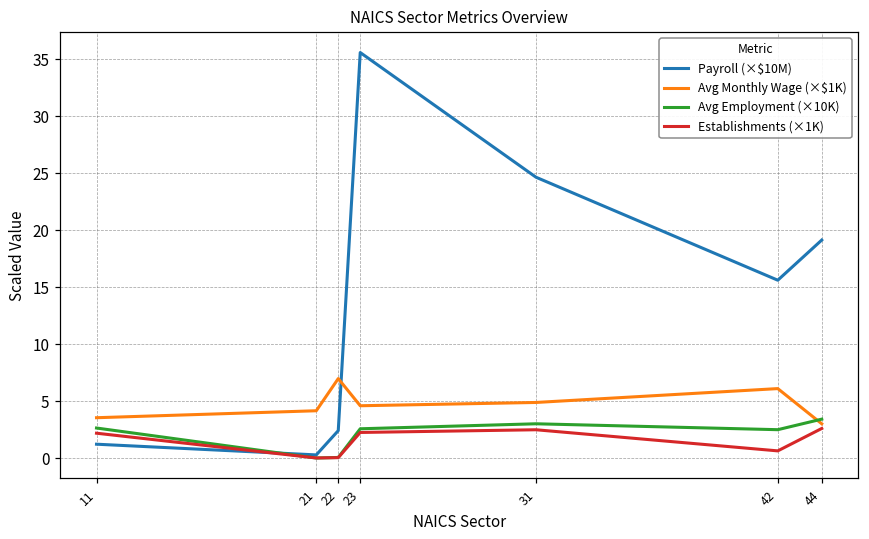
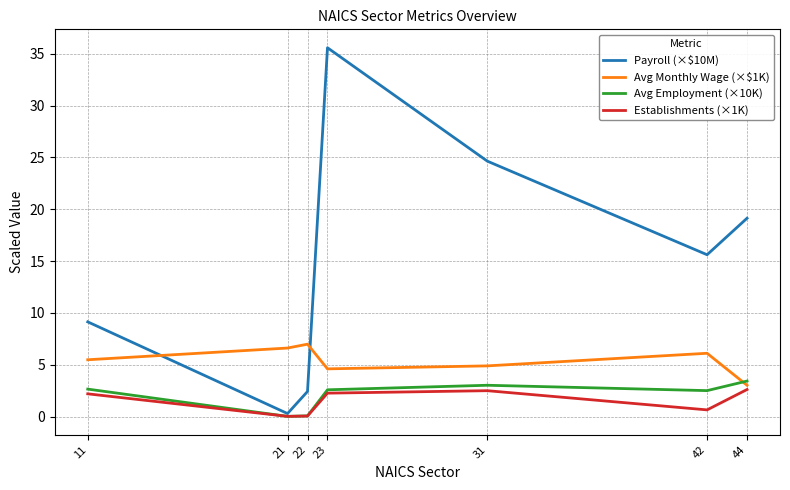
  {
    "Payroll (×$10M)": {
-     "11": 1.2,
+     "11": 9.1,
      "21": 0.3,
      "22": 2.4,
      "23": 35.6,
      "31": 24.6,
      "42": 15.6,
      "44": 19.1
    },
    "Avg Monthly Wage (×$1K)": {
-     "11": 3.5,
-     "21": 4.2,
+     "11": 5.5,
+     "21": 6.6,
      "22": 7.0,
      "23": 4.6,
      "31": 4.9,
      "42": 6.1,
      "44": 3.0
    },
    "Avg Employment (×10K)": {
      "11": 2.6,
      "23": 2.6,
      "31": 3.0,
      "42": 2.5,
      "44": 3.4
    },
    "Establishments (×1K)": {
      "11": 2.2,
      "23": 2.3,
      "31": 2.5,
      "42": 0.6,
      "44": 2.6
    }
  }
